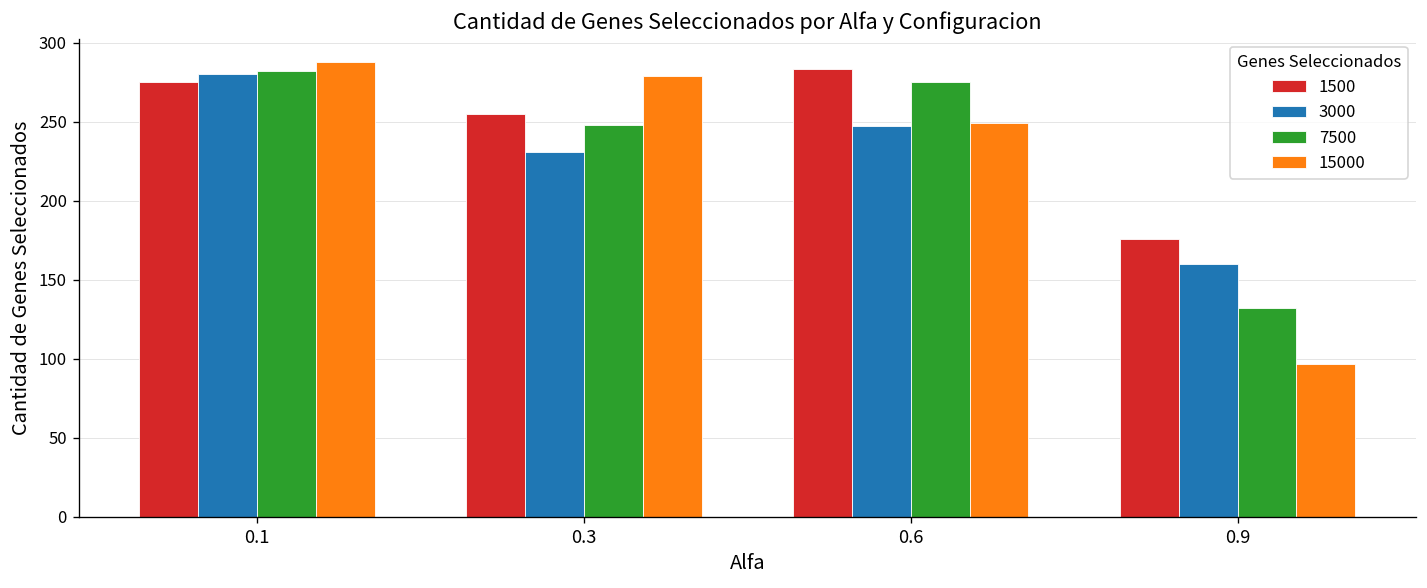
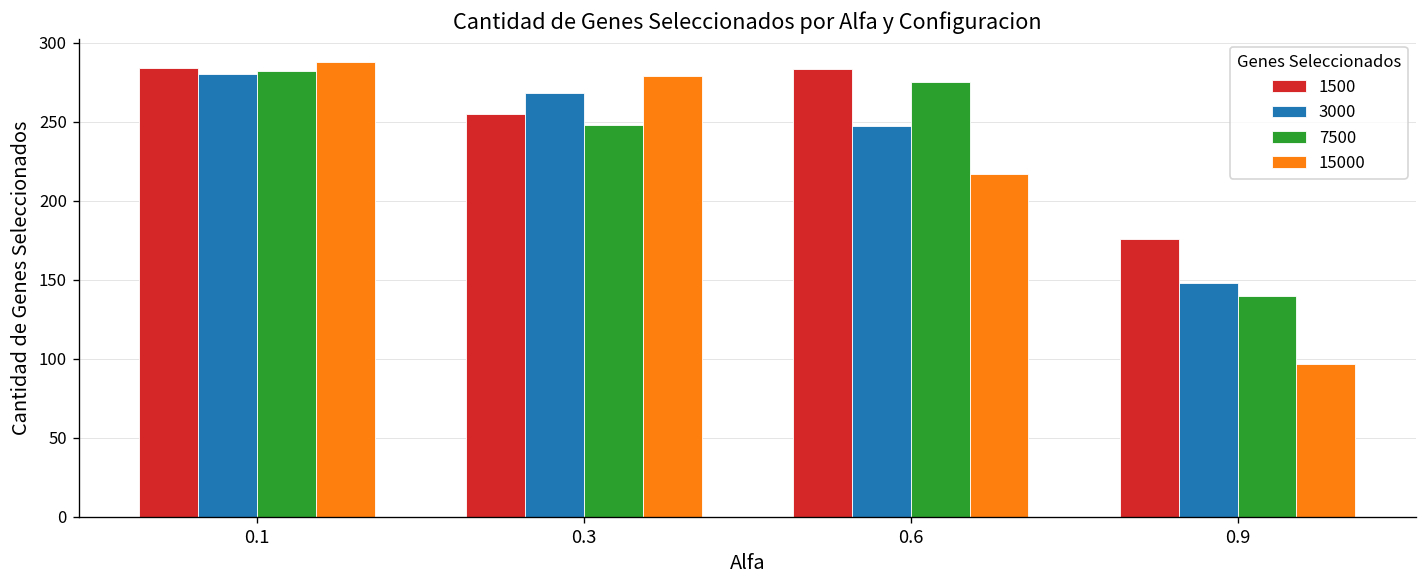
  {
    "1500": {
-     "0.1": 275,
+     "0.1": 284,
      "0.3": 255,
      "0.6": 283,
      "0.9": 176
    },
    "3000": {
      "0.1": 280,
-     "0.3": 231,
+     "0.3": 268,
      "0.6": 247,
-     "0.9": 160
+     "0.9": 148
    },
    "7500": {
      "0.1": 282,
      "0.3": 248,
      "0.6": 275,
-     "0.9": 132
+     "0.9": 140
    },
    "15000": {
      "0.1": 288,
      "0.3": 279,
-     "0.6": 249,
+     "0.6": 217,
      "0.9": 97
    }
  }
